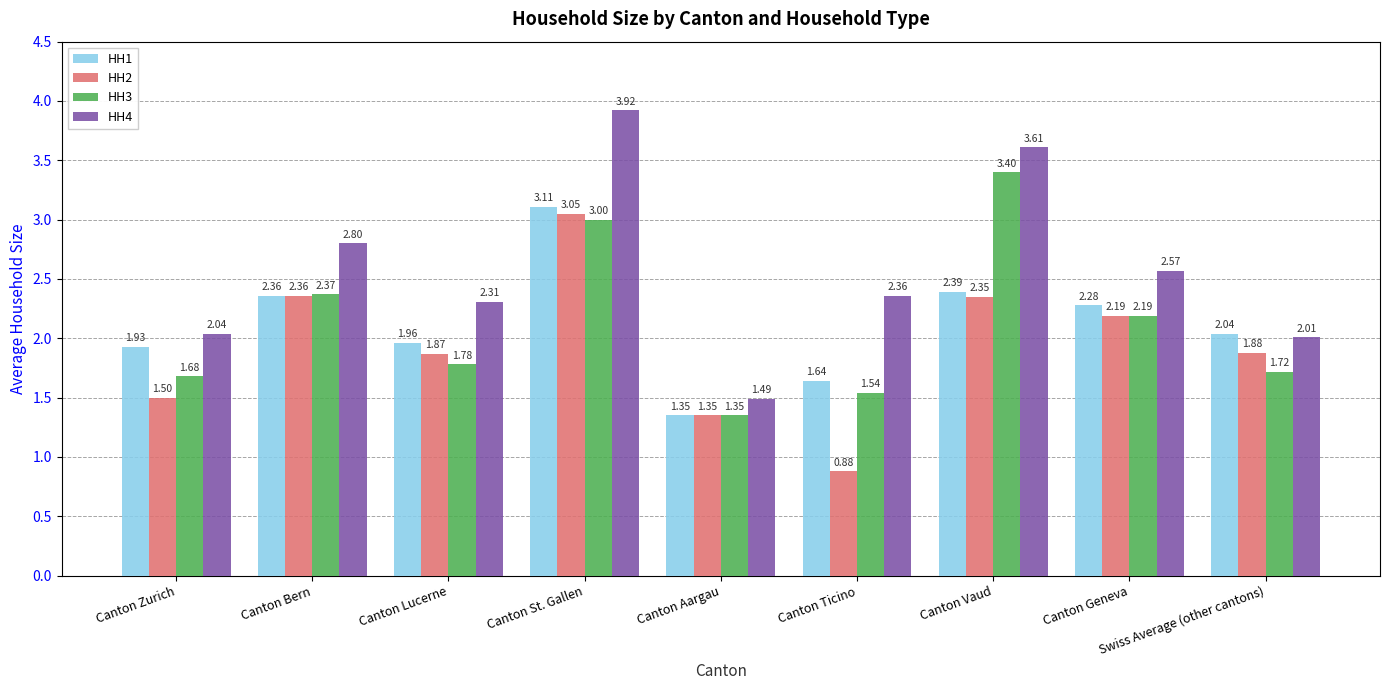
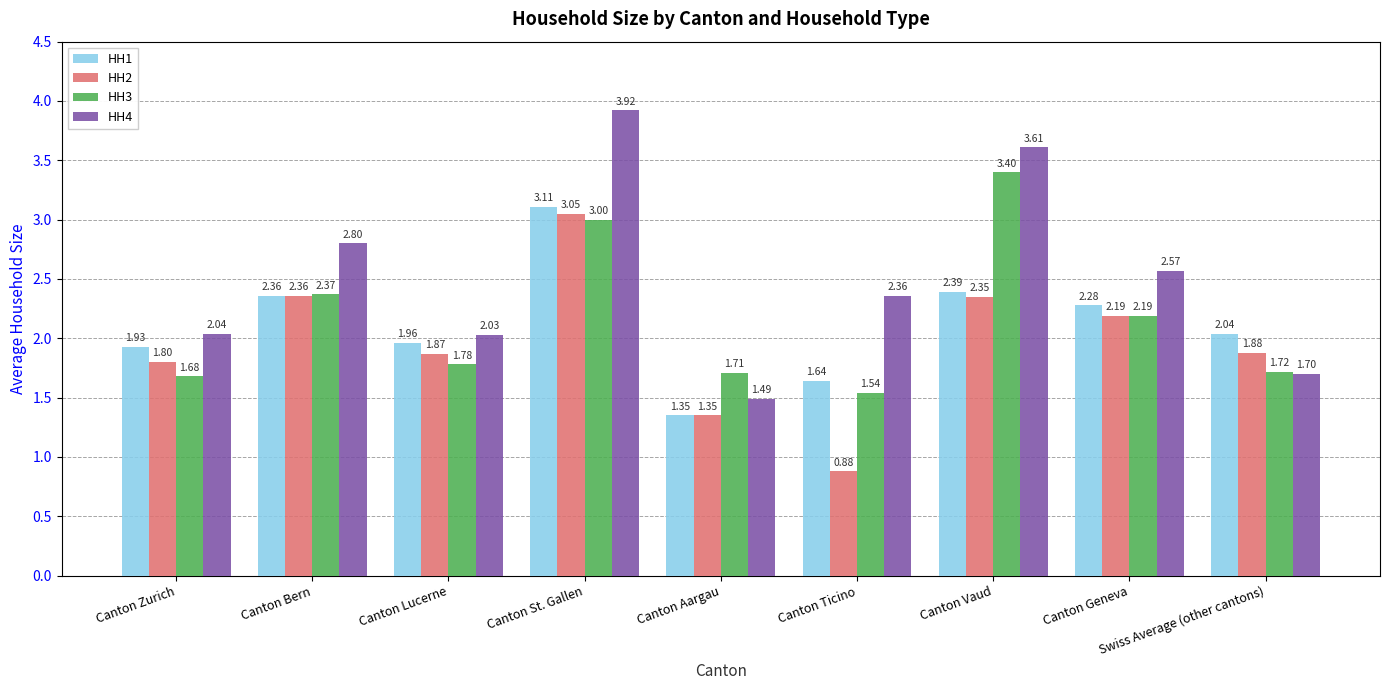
  {
    "HH1": {
      "Canton Zurich": 1.93,
      "Canton Bern": 2.36,
      "Canton Lucerne": 1.96,
      "Canton St. Gallen": 3.11,
      "Canton Aargau": 1.35,
      "Canton Ticino": 1.64,
      "Canton Vaud": 2.39,
      "Canton Geneva": 2.28,
      "Swiss Average (other cantons)": 2.04
    },
    "HH2": {
-     "Canton Zurich": 1.50,
+     "Canton Zurich": 1.80,
      "Canton Bern": 2.36,
      "Canton Lucerne": 1.87,
      "Canton St. Gallen": 3.05,
      "Canton Aargau": 1.35,
      "Canton Ticino": 0.88,
      "Canton Vaud": 2.35,
      "Canton Geneva": 2.19,
      "Swiss Average (other cantons)": 1.88
    },
    "HH3": {
      "Canton Zurich": 1.68,
      "Canton Bern": 2.37,
      "Canton Lucerne": 1.78,
      "Canton St. Gallen": 3.00,
-     "Canton Aargau": 1.35,
+     "Canton Aargau": 1.71,
      "Canton Ticino": 1.54,
      "Canton Vaud": 3.40,
      "Canton Geneva": 2.19,
      "Swiss Average (other cantons)": 1.72
    },
    "HH4": {
      "Canton Zurich": 2.04,
      "Canton Bern": 2.80,
-     "Canton Lucerne": 2.31,
+     "Canton Lucerne": 2.03,
      "Canton St. Gallen": 3.92,
      "Canton Aargau": 1.49,
      "Canton Ticino": 2.36,
      "Canton Vaud": 3.61,
      "Canton Geneva": 2.57,
-     "Swiss Average (other cantons)": 2.01
+     "Swiss Average (other cantons)": 1.70
    }
  }
